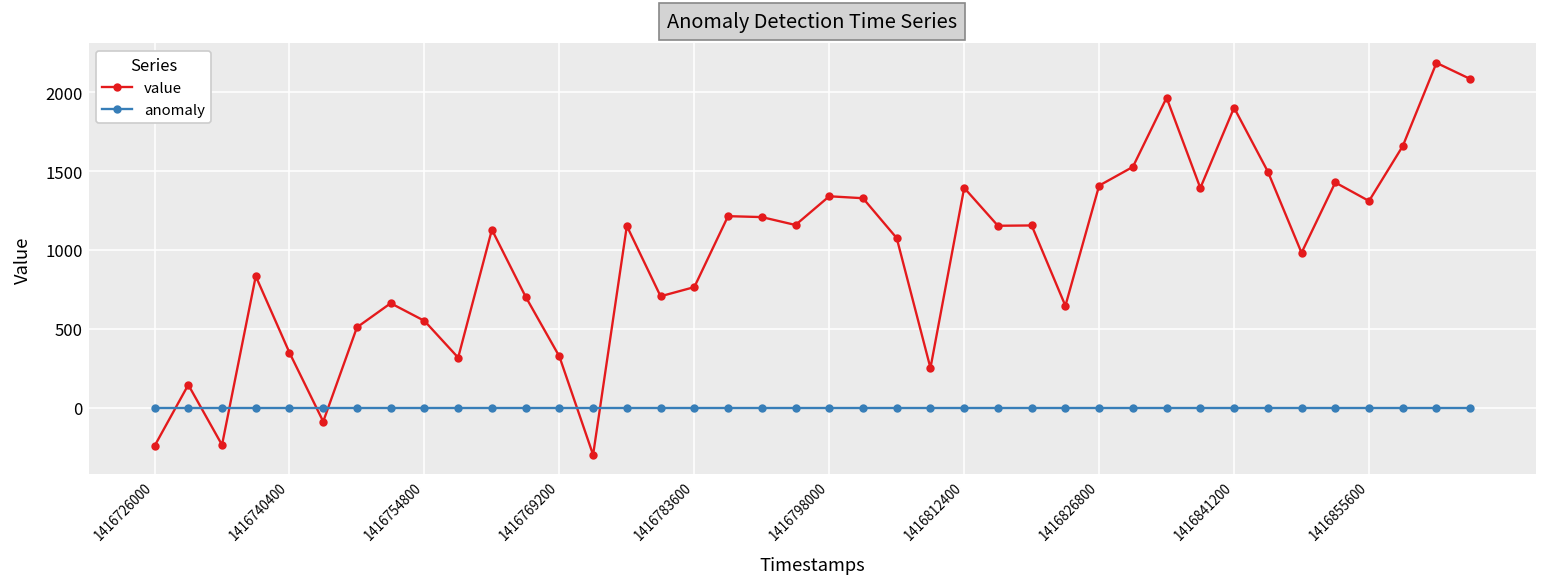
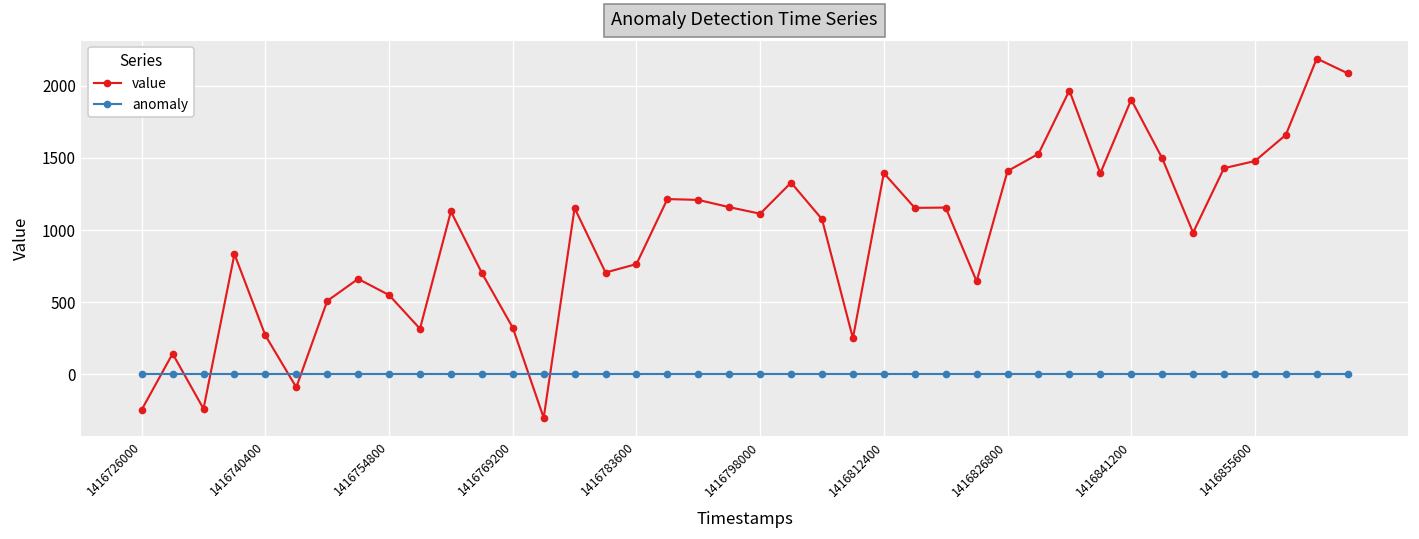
  {
    "value": {
      "1416726000": -240,
-     "1416740400": 350,
+     "1416740400": 270,
      "1416754800": 550,
      "1416769200": 320,
      "1416783600": 760,
-     "1416798000": 1340,
+     "1416798000": 1110,
      "1416812400": 1390,
      "1416826800": 1410,
      "1416841200": 1900,
-     "1416855600": 1310
+     "1416855600": 1480
    },
    "anomaly": {
      "1416726000": 0,
      "1416740400": 0,
      "1416754800": 0,
      "1416769200": 0,
      "1416783600": 0,
      "1416798000": 0,
      "1416812400": 0,
      "1416826800": 0,
      "1416841200": 0,
      "1416855600": 0
    }
  }
